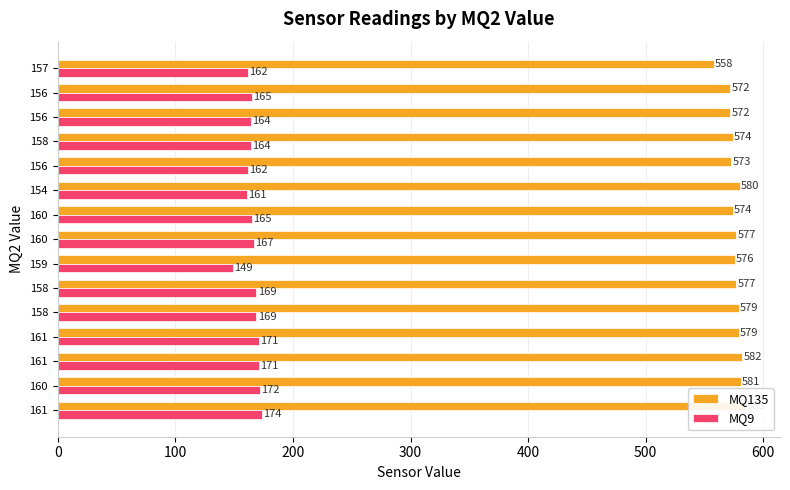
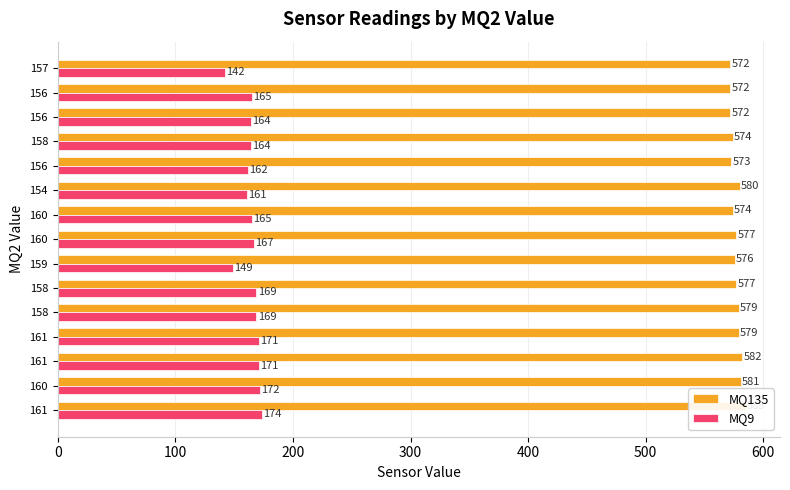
  {
    "MQ135": {
-     "157": 558,
+     "157": 572,
      "154": 580,
      "159": 576
    },
    "MQ9": {
-     "157": 162,
+     "157": 142,
      "154": 161,
      "159": 149
    }
  }
